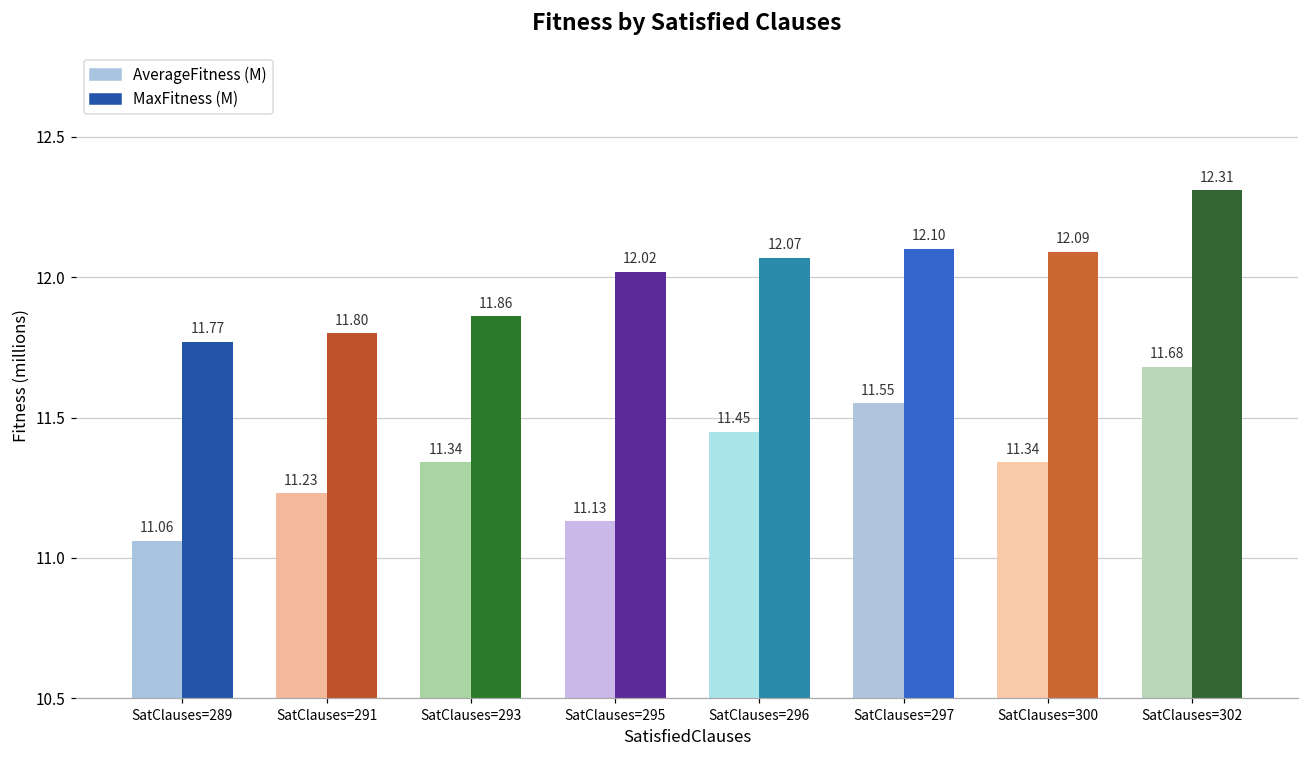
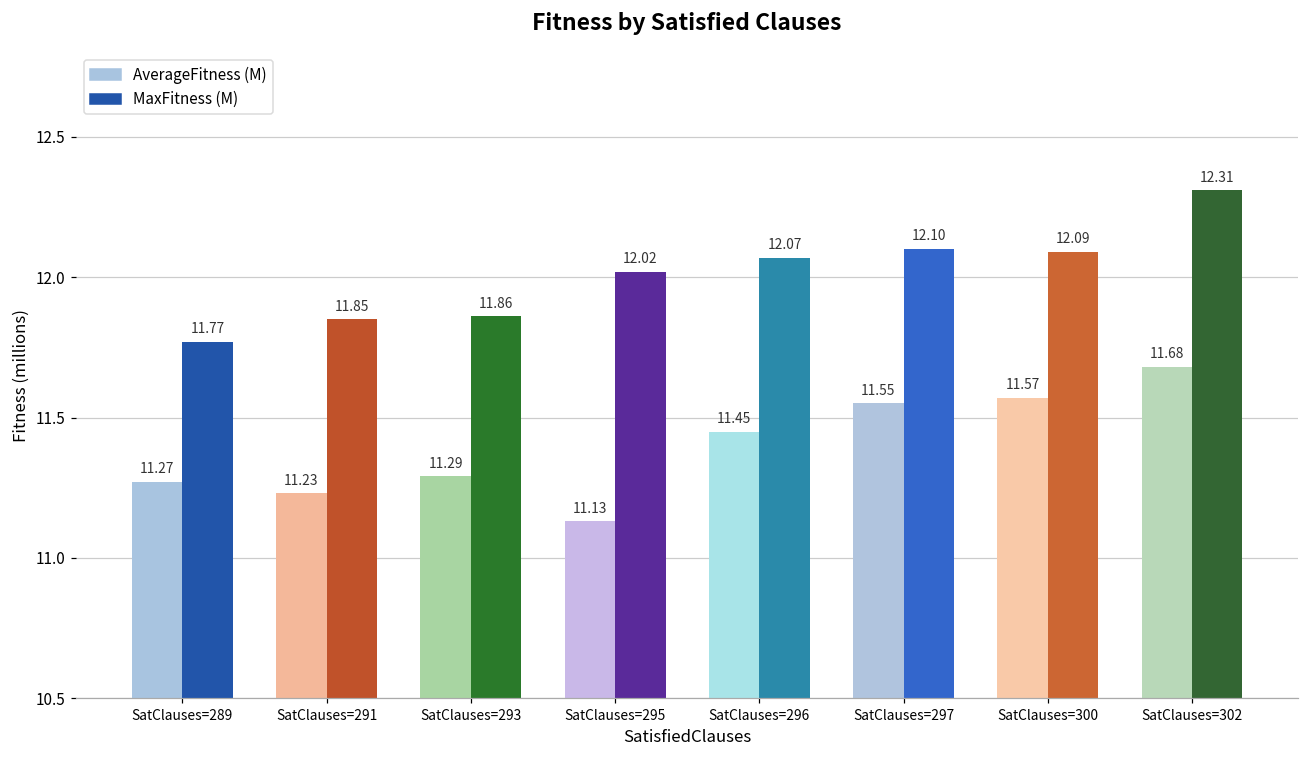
  {
    "AverageFitness (M)": {
-     "SatClauses=289": 11.06,
+     "SatClauses=289": 11.27,
      "SatClauses=291": 11.23,
-     "SatClauses=293": 11.34,
+     "SatClauses=293": 11.29,
      "SatClauses=295": 11.13,
      "SatClauses=296": 11.45,
      "SatClauses=297": 11.55,
-     "SatClauses=300": 11.34,
+     "SatClauses=300": 11.57,
      "SatClauses=302": 11.68
    },
    "MaxFitness (M)": {
      "SatClauses=289": 11.77,
-     "SatClauses=291": 11.80,
+     "SatClauses=291": 11.85,
      "SatClauses=293": 11.86,
      "SatClauses=295": 12.02,
      "SatClauses=296": 12.07,
      "SatClauses=297": 12.10,
      "SatClauses=300": 12.09,
      "SatClauses=302": 12.31
    }
  }
